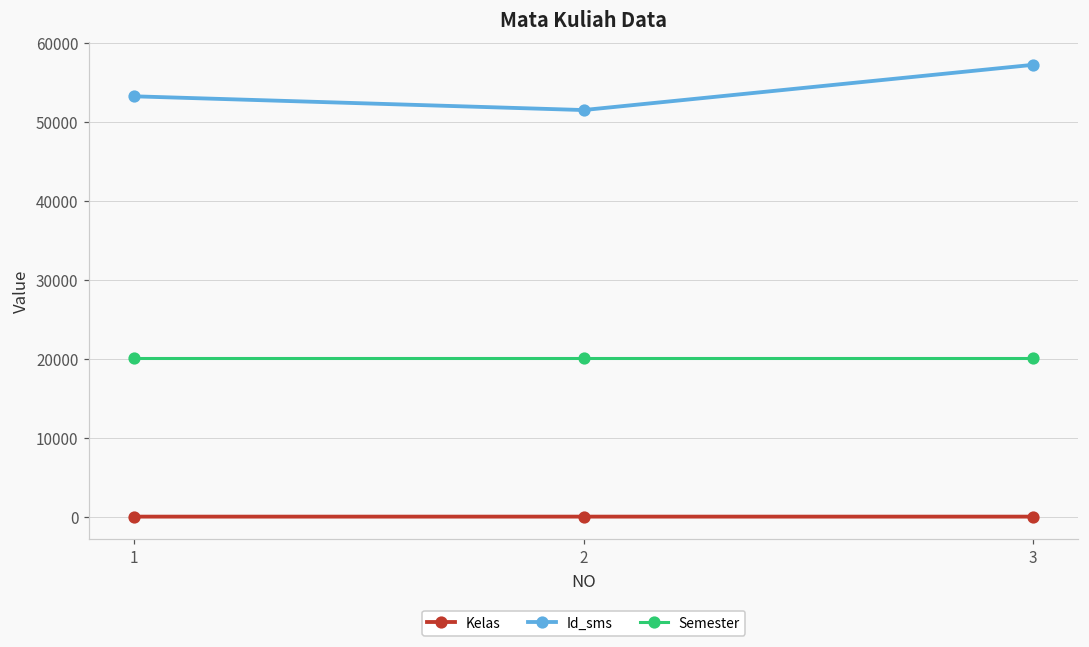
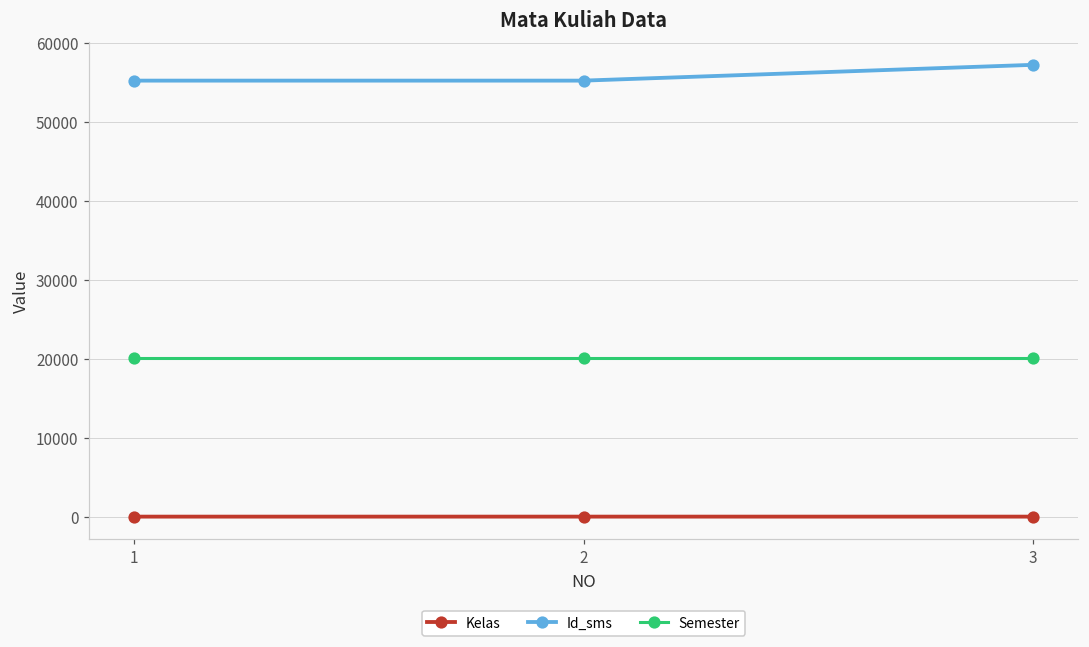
  {
    "Kelas": {
      "1": 0,
      "2": 0,
      "3": 0
    },
    "Id_sms": {
-     "1": 53000,
-     "2": 51000,
+     "1": 55000,
+     "2": 55000,
      "3": 57000
    },
    "Semester": {
      "1": 20000,
      "2": 20000,
      "3": 20000
    }
  }
